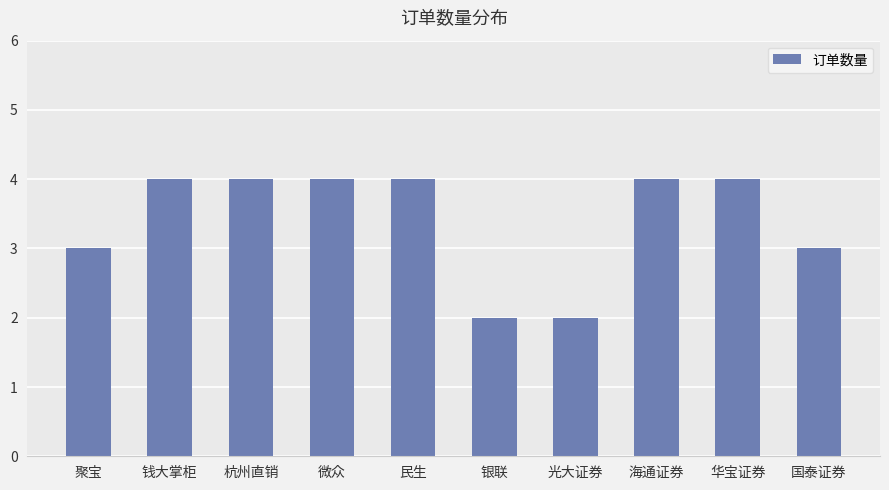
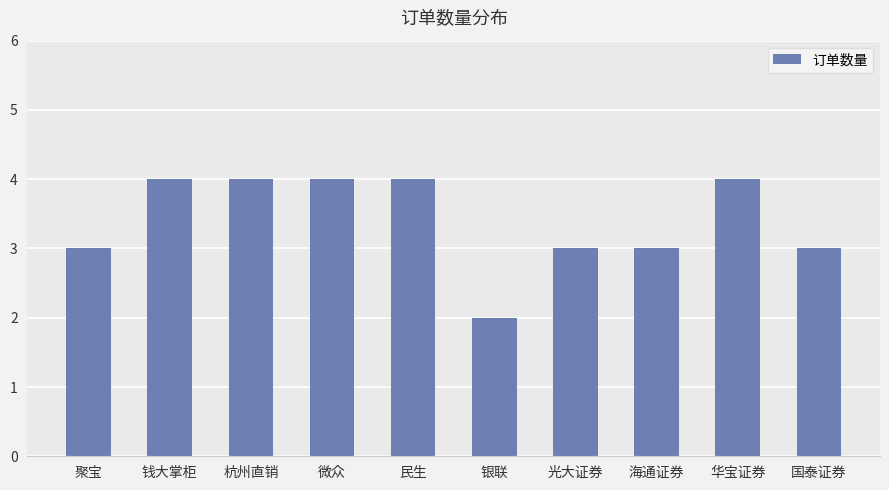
  {
    "聚宝": 3,
    "钱大掌柜": 4,
    "杭州直销": 4,
    "微众": 4,
    "民生": 4,
    "银联": 2,
-   "光大证券": 2,
-   "海通证券": 4,
+   "光大证券": 3,
+   "海通证券": 3,
    "华宝证券": 4,
    "国泰证券": 3
  }
